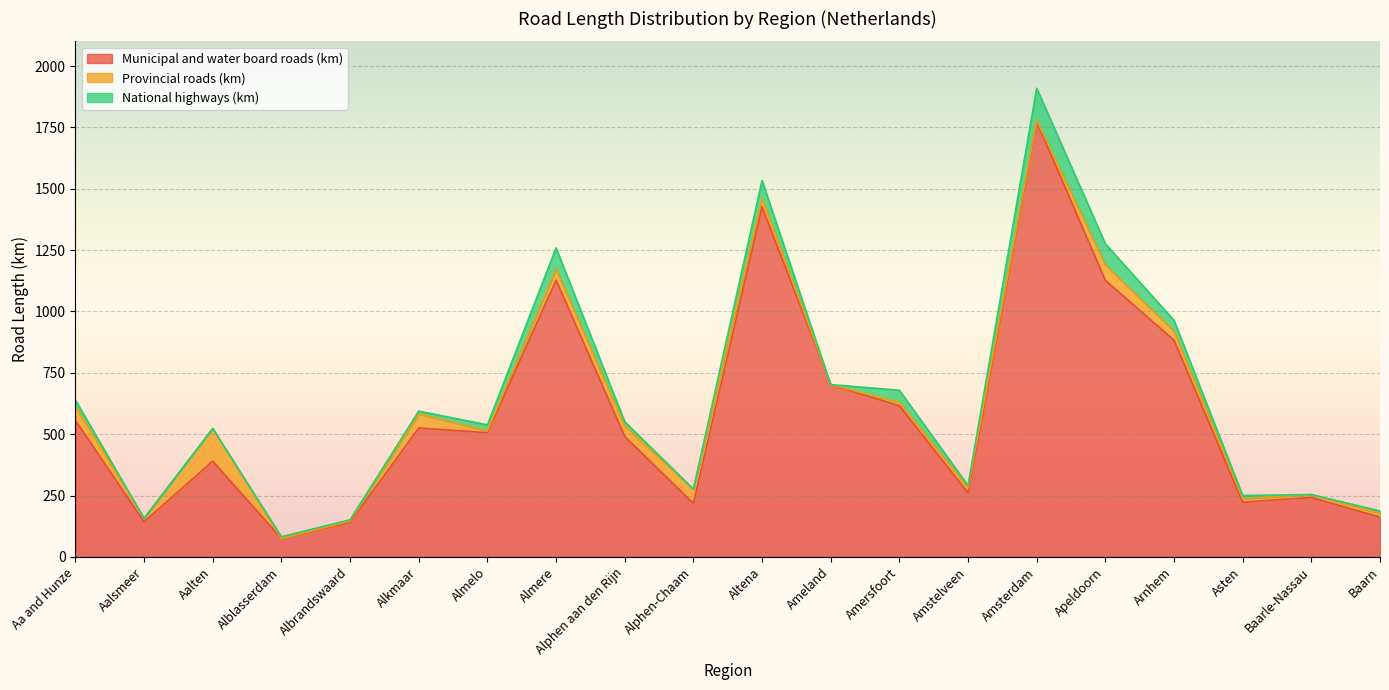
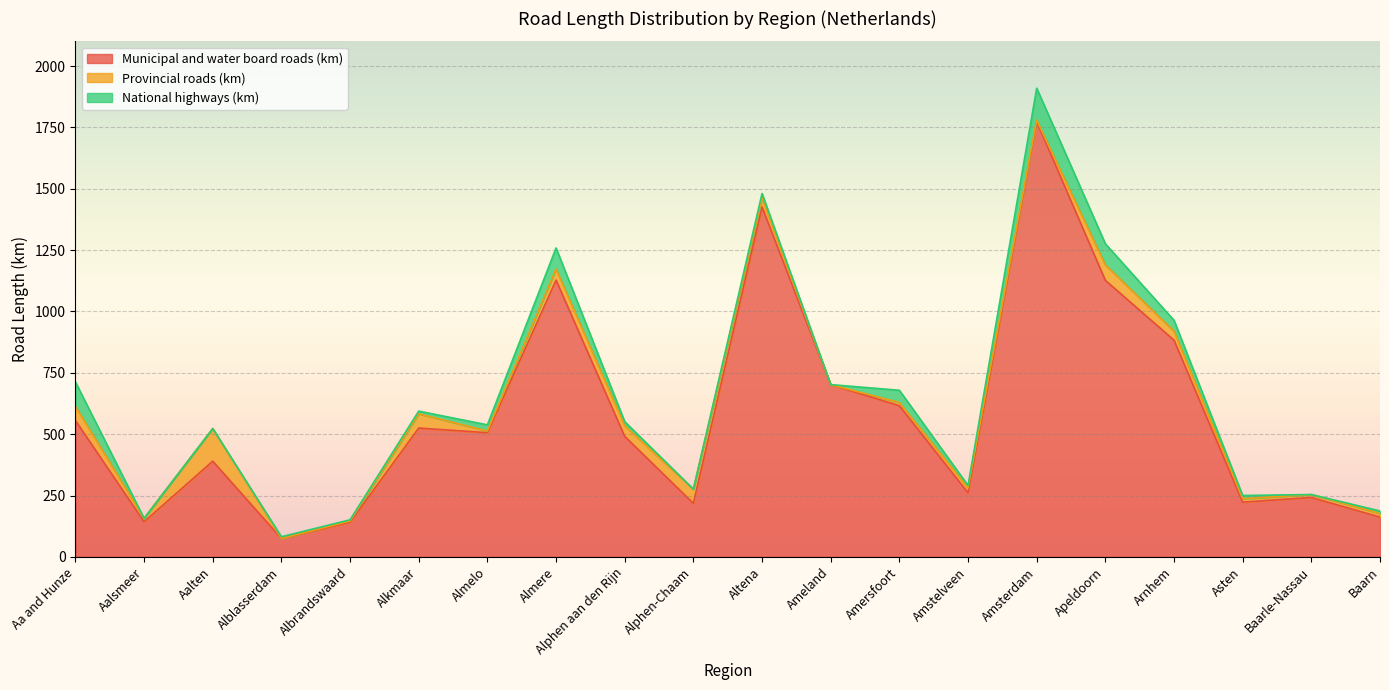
  {
    "Municipal and water board roads (km)": {
      "Aa and Hunze": 560,
      "Aalsmeer": 140,
      "Aalten": 390,
      "Alkmaar": 530,
      "Almere": 1130,
      "Alphen aan den Rijn": 490,
      "Alphen-Chaam": 220,
      "Altena": 1430,
      "Amersfoort": 620,
      "Amstelveen": 260,
      "Apeldoorn": 1130,
      "Arnhem": 880,
      "Asten": 220,
      "Baarle-Nassau": 240,
      "Baarn": 160
    },
    "Provincial roads (km)": {
      "Aa and Hunze": 60,
      "Alkmaar": 60,
      "Almere": 50,
      "Alphen aan den Rijn": 40,
      "Altena": 40,
      "Amersfoort": 10,
      "Apeldoorn": 60,
      "Arnhem": 40,
      "Asten": 10
    },
    "National highways (km)": {
-     "Aa and Hunze": 30,
+     "Aa and Hunze": 100,
      "Alkmaar": 10,
      "Almelo": 30,
      "Almere": 90,
      "Alphen aan den Rijn": 20,
-     "Altena": 70,
+     "Altena": 20,
      "Amersfoort": 50,
      "Amsterdam": 130,
      "Apeldoorn": 90,
      "Arnhem": 40,
      "Asten": 10
    }
  }
